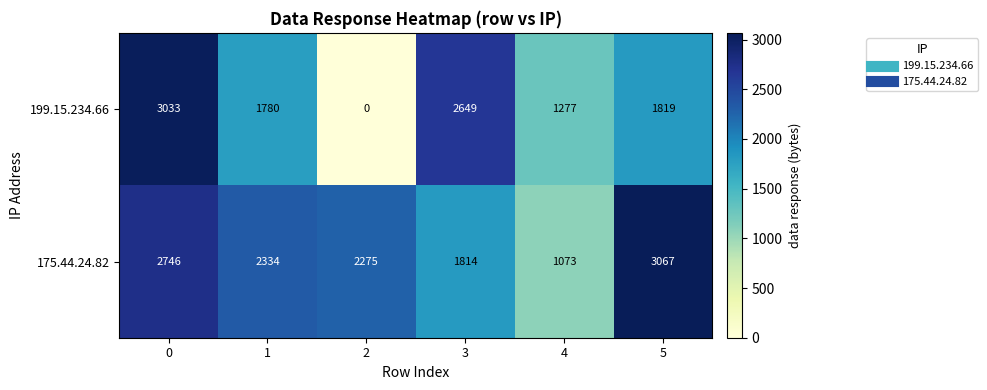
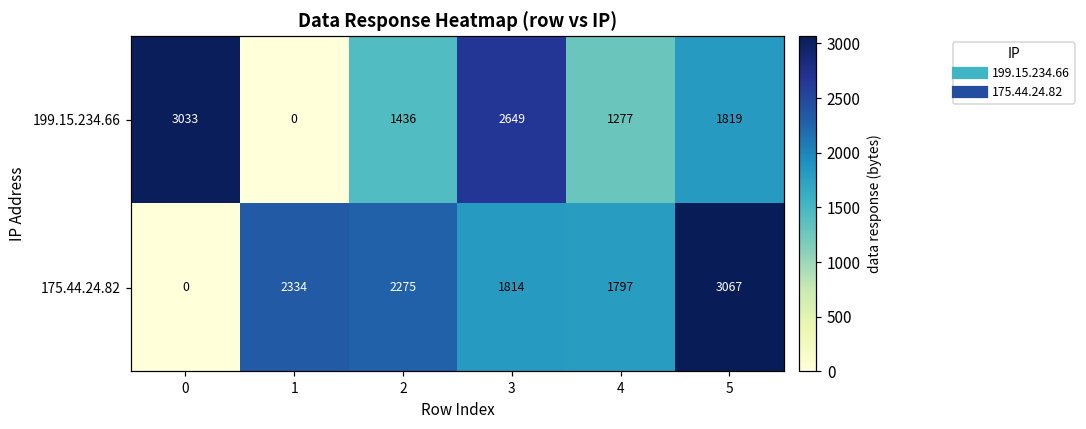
  {
    "199.15.234.66": {
      "0": 3033,
-     "1": 1780,
-     "2": 0,
+     "1": 0,
+     "2": 1436,
      "3": 2649,
      "4": 1277,
      "5": 1819
    },
    "175.44.24.82": {
-     "0": 2746,
+     "0": 0,
      "1": 2334,
      "2": 2275,
      "3": 1814,
-     "4": 1073,
+     "4": 1797,
      "5": 3067
    }
  }
